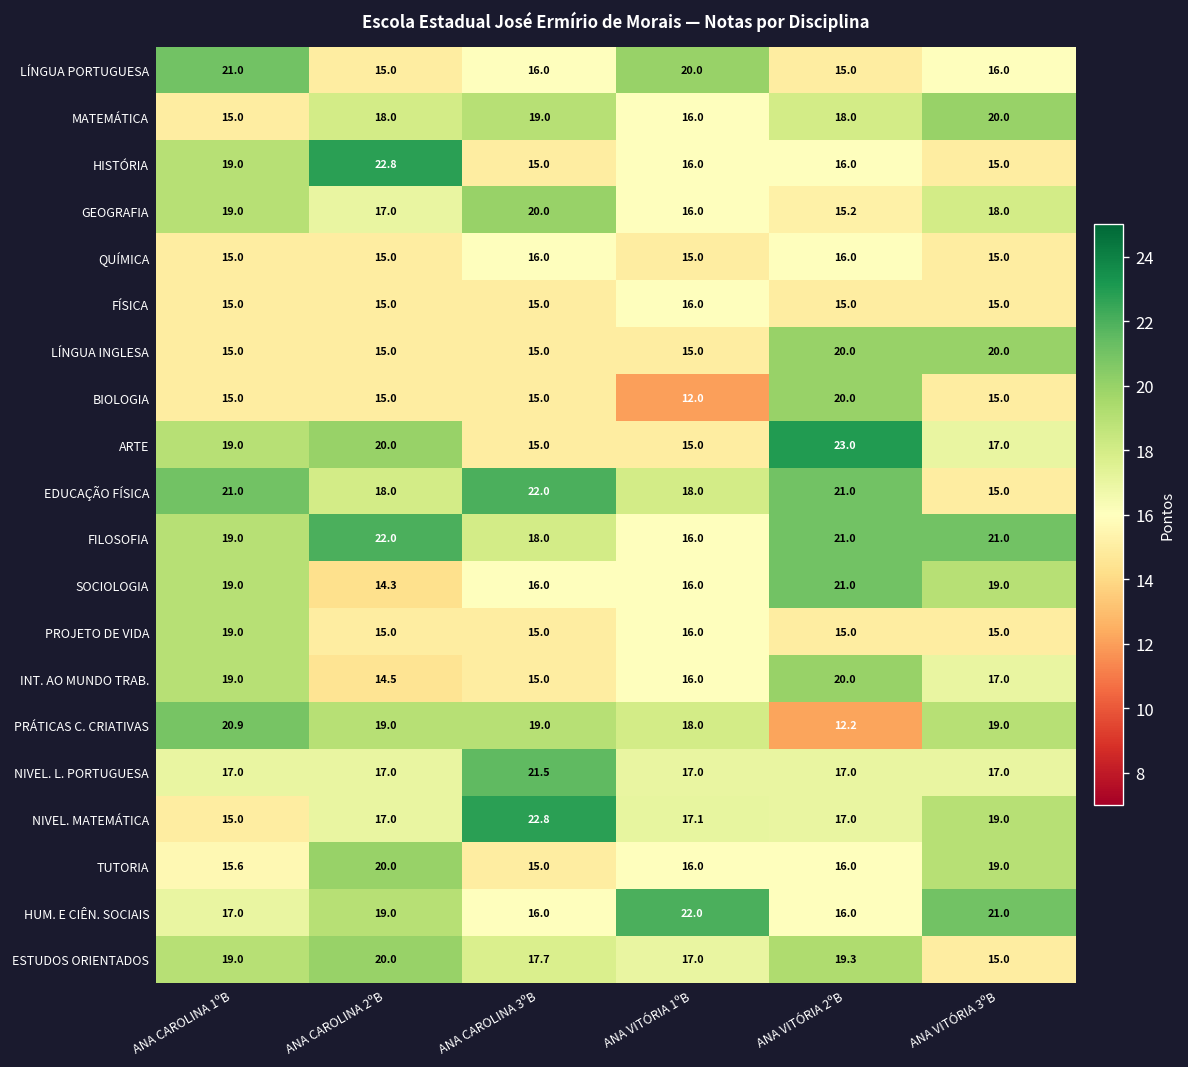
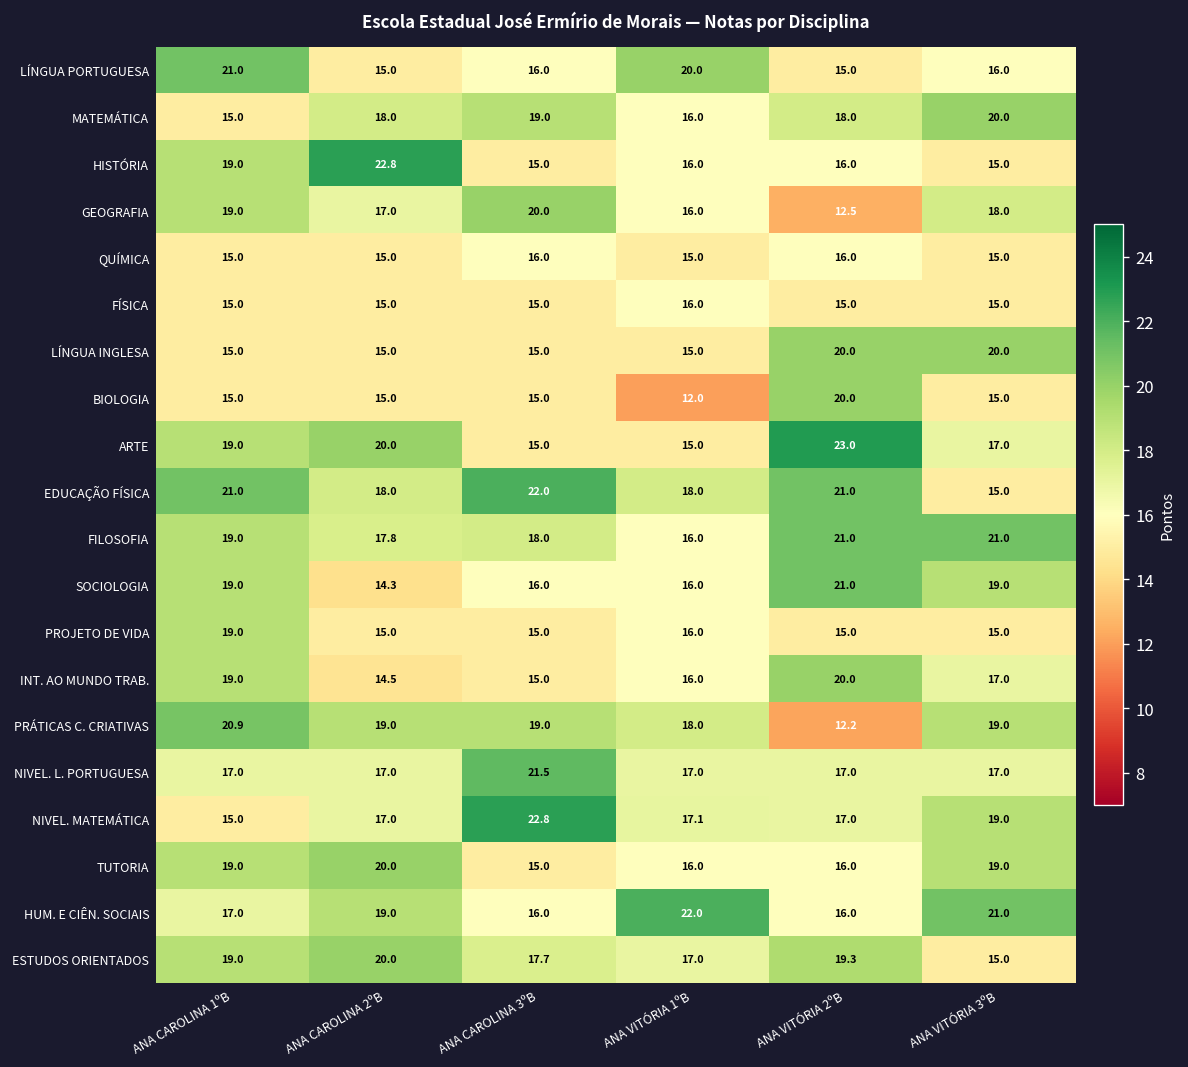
  {
    "LÍNGUA PORTUGUESA": {
      "ANA CAROLINA 1ºB": 21.0,
      "ANA CAROLINA 2ºB": 15.0,
      "ANA CAROLINA 3ºB": 16.0,
      "ANA VITÓRIA 1ºB": 20.0,
      "ANA VITÓRIA 2ºB": 15.0,
      "ANA VITÓRIA 3ºB": 16.0
    },
    "MATEMÁTICA": {
      "ANA CAROLINA 1ºB": 15.0,
      "ANA CAROLINA 2ºB": 18.0,
      "ANA CAROLINA 3ºB": 19.0,
      "ANA VITÓRIA 1ºB": 16.0,
      "ANA VITÓRIA 2ºB": 18.0,
      "ANA VITÓRIA 3ºB": 20.0
    },
    "HISTÓRIA": {
      "ANA CAROLINA 1ºB": 19.0,
      "ANA CAROLINA 2ºB": 22.8,
      "ANA CAROLINA 3ºB": 15.0,
      "ANA VITÓRIA 1ºB": 16.0,
      "ANA VITÓRIA 2ºB": 16.0,
      "ANA VITÓRIA 3ºB": 15.0
    },
    "GEOGRAFIA": {
      "ANA CAROLINA 1ºB": 19.0,
      "ANA CAROLINA 2ºB": 17.0,
      "ANA CAROLINA 3ºB": 20.0,
      "ANA VITÓRIA 1ºB": 16.0,
-     "ANA VITÓRIA 2ºB": 15.2,
+     "ANA VITÓRIA 2ºB": 12.5,
      "ANA VITÓRIA 3ºB": 18.0
    },
    "QUÍMICA": {
      "ANA CAROLINA 1ºB": 15.0,
      "ANA CAROLINA 2ºB": 15.0,
      "ANA CAROLINA 3ºB": 16.0,
      "ANA VITÓRIA 1ºB": 15.0,
      "ANA VITÓRIA 2ºB": 16.0,
      "ANA VITÓRIA 3ºB": 15.0
    },
    "FÍSICA": {
      "ANA CAROLINA 1ºB": 15.0,
      "ANA CAROLINA 2ºB": 15.0,
      "ANA CAROLINA 3ºB": 15.0,
      "ANA VITÓRIA 1ºB": 16.0,
      "ANA VITÓRIA 2ºB": 15.0,
      "ANA VITÓRIA 3ºB": 15.0
    },
    "LÍNGUA INGLESA": {
      "ANA CAROLINA 1ºB": 15.0,
      "ANA CAROLINA 2ºB": 15.0,
      "ANA CAROLINA 3ºB": 15.0,
      "ANA VITÓRIA 1ºB": 15.0,
      "ANA VITÓRIA 2ºB": 20.0,
      "ANA VITÓRIA 3ºB": 20.0
    },
    "BIOLOGIA": {
      "ANA CAROLINA 1ºB": 15.0,
      "ANA CAROLINA 2ºB": 15.0,
      "ANA CAROLINA 3ºB": 15.0,
      "ANA VITÓRIA 1ºB": 12.0,
      "ANA VITÓRIA 2ºB": 20.0,
      "ANA VITÓRIA 3ºB": 15.0
    },
    "ARTE": {
      "ANA CAROLINA 1ºB": 19.0,
      "ANA CAROLINA 2ºB": 20.0,
      "ANA CAROLINA 3ºB": 15.0,
      "ANA VITÓRIA 1ºB": 15.0,
      "ANA VITÓRIA 2ºB": 23.0,
      "ANA VITÓRIA 3ºB": 17.0
    },
    "EDUCAÇÃO FÍSICA": {
      "ANA CAROLINA 1ºB": 21.0,
      "ANA CAROLINA 2ºB": 18.0,
      "ANA CAROLINA 3ºB": 22.0,
      "ANA VITÓRIA 1ºB": 18.0,
      "ANA VITÓRIA 2ºB": 21.0,
      "ANA VITÓRIA 3ºB": 15.0
    },
    "FILOSOFIA": {
      "ANA CAROLINA 1ºB": 19.0,
-     "ANA CAROLINA 2ºB": 22.0,
+     "ANA CAROLINA 2ºB": 17.8,
      "ANA CAROLINA 3ºB": 18.0,
      "ANA VITÓRIA 1ºB": 16.0,
      "ANA VITÓRIA 2ºB": 21.0,
      "ANA VITÓRIA 3ºB": 21.0
    },
    "SOCIOLOGIA": {
      "ANA CAROLINA 1ºB": 19.0,
      "ANA CAROLINA 2ºB": 14.3,
      "ANA CAROLINA 3ºB": 16.0,
      "ANA VITÓRIA 1ºB": 16.0,
      "ANA VITÓRIA 2ºB": 21.0,
      "ANA VITÓRIA 3ºB": 19.0
    },
    "PROJETO DE VIDA": {
      "ANA CAROLINA 1ºB": 19.0,
      "ANA CAROLINA 2ºB": 15.0,
      "ANA CAROLINA 3ºB": 15.0,
      "ANA VITÓRIA 1ºB": 16.0,
      "ANA VITÓRIA 2ºB": 15.0,
      "ANA VITÓRIA 3ºB": 15.0
    },
    "INT. AO MUNDO TRAB.": {
      "ANA CAROLINA 1ºB": 19.0,
      "ANA CAROLINA 2ºB": 14.5,
      "ANA CAROLINA 3ºB": 15.0,
      "ANA VITÓRIA 1ºB": 16.0,
      "ANA VITÓRIA 2ºB": 20.0,
      "ANA VITÓRIA 3ºB": 17.0
    },
    "PRÁTICAS C. CRIATIVAS": {
      "ANA CAROLINA 1ºB": 20.9,
      "ANA CAROLINA 2ºB": 19.0,
      "ANA CAROLINA 3ºB": 19.0,
      "ANA VITÓRIA 1ºB": 18.0,
      "ANA VITÓRIA 2ºB": 12.2,
      "ANA VITÓRIA 3ºB": 19.0
    },
    "NIVEL. L. PORTUGUESA": {
      "ANA CAROLINA 1ºB": 17.0,
      "ANA CAROLINA 2ºB": 17.0,
      "ANA CAROLINA 3ºB": 21.5,
      "ANA VITÓRIA 1ºB": 17.0,
      "ANA VITÓRIA 2ºB": 17.0,
      "ANA VITÓRIA 3ºB": 17.0
    },
    "NIVEL. MATEMÁTICA": {
      "ANA CAROLINA 1ºB": 15.0,
      "ANA CAROLINA 2ºB": 17.0,
      "ANA CAROLINA 3ºB": 22.8,
      "ANA VITÓRIA 1ºB": 17.1,
      "ANA VITÓRIA 2ºB": 17.0,
      "ANA VITÓRIA 3ºB": 19.0
    },
    "TUTORIA": {
-     "ANA CAROLINA 1ºB": 15.6,
+     "ANA CAROLINA 1ºB": 19.0,
      "ANA CAROLINA 2ºB": 20.0,
      "ANA CAROLINA 3ºB": 15.0,
      "ANA VITÓRIA 1ºB": 16.0,
      "ANA VITÓRIA 2ºB": 16.0,
      "ANA VITÓRIA 3ºB": 19.0
    },
    "HUM. E CIÊN. SOCIAIS": {
      "ANA CAROLINA 1ºB": 17.0,
      "ANA CAROLINA 2ºB": 19.0,
      "ANA CAROLINA 3ºB": 16.0,
      "ANA VITÓRIA 1ºB": 22.0,
      "ANA VITÓRIA 2ºB": 16.0,
      "ANA VITÓRIA 3ºB": 21.0
    },
    "ESTUDOS ORIENTADOS": {
      "ANA CAROLINA 1ºB": 19.0,
      "ANA CAROLINA 2ºB": 20.0,
      "ANA CAROLINA 3ºB": 17.7,
      "ANA VITÓRIA 1ºB": 17.0,
      "ANA VITÓRIA 2ºB": 19.3,
      "ANA VITÓRIA 3ºB": 15.0
    }
  }
